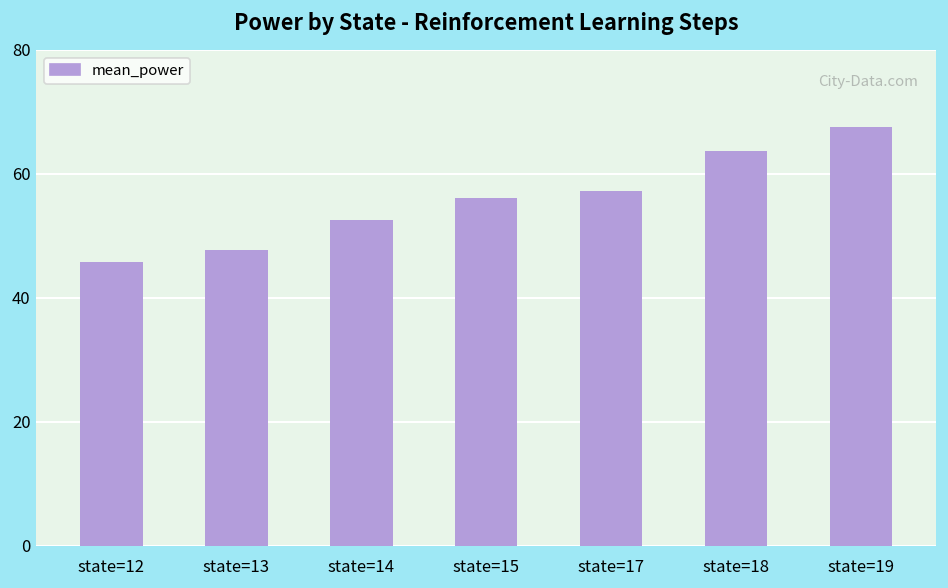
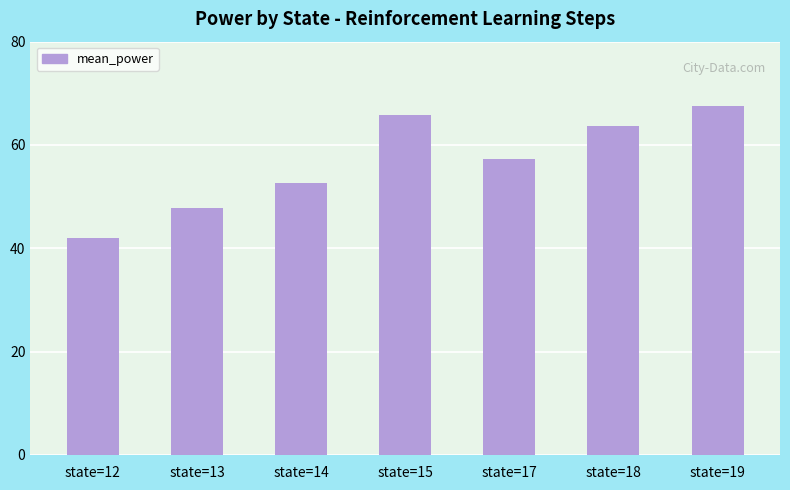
  {
-   "state=12": 46,
+   "state=12": 42,
    "state=13": 48,
    "state=14": 53,
-   "state=15": 56,
+   "state=15": 66,
    "state=17": 57,
    "state=18": 64,
    "state=19": 68
  }
